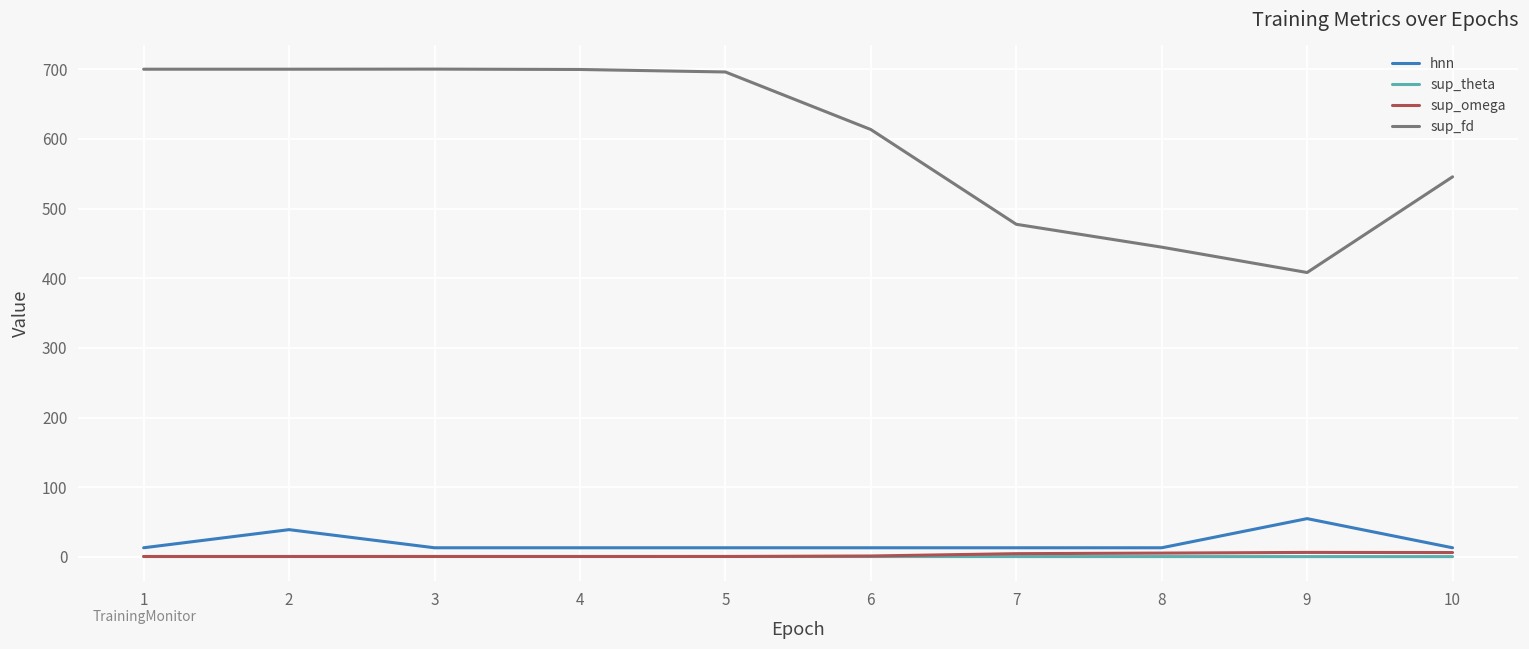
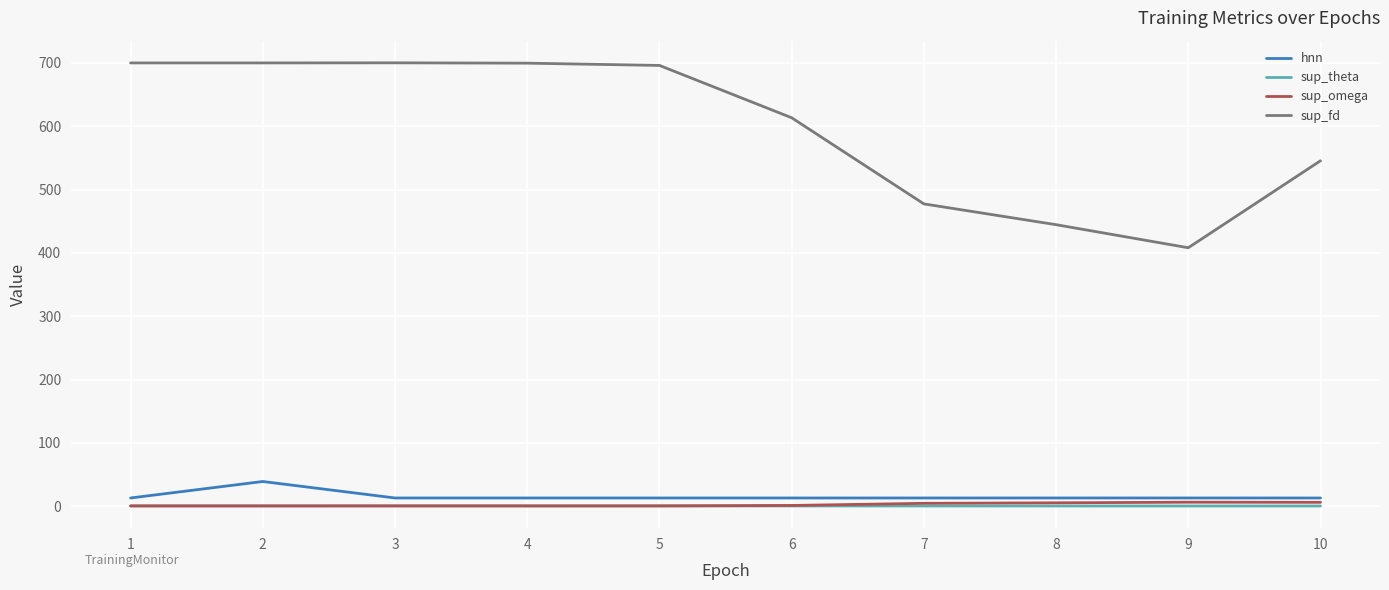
  {
    "hnn": {
      "1": 10,
      "2": 40,
      "3": 10,
      "4": 10,
      "5": 10,
      "6": 10,
      "7": 10,
      "8": 10,
-     "9": 50,
+     "9": 10,
      "10": 10
    },
    "sup_theta": {
      "7": 0,
      "8": 0,
      "9": 0,
      "10": 0
    },
    "sup_omega": {
      "7": 0,
      "8": 10,
      "9": 10,
      "10": 10
    },
    "sup_fd": {
      "1": 700,
      "2": 700,
      "3": 700,
      "4": 700,
      "5": 700,
      "6": 610,
      "7": 480,
      "8": 440,
      "9": 410,
      "10": 550
    }
  }
